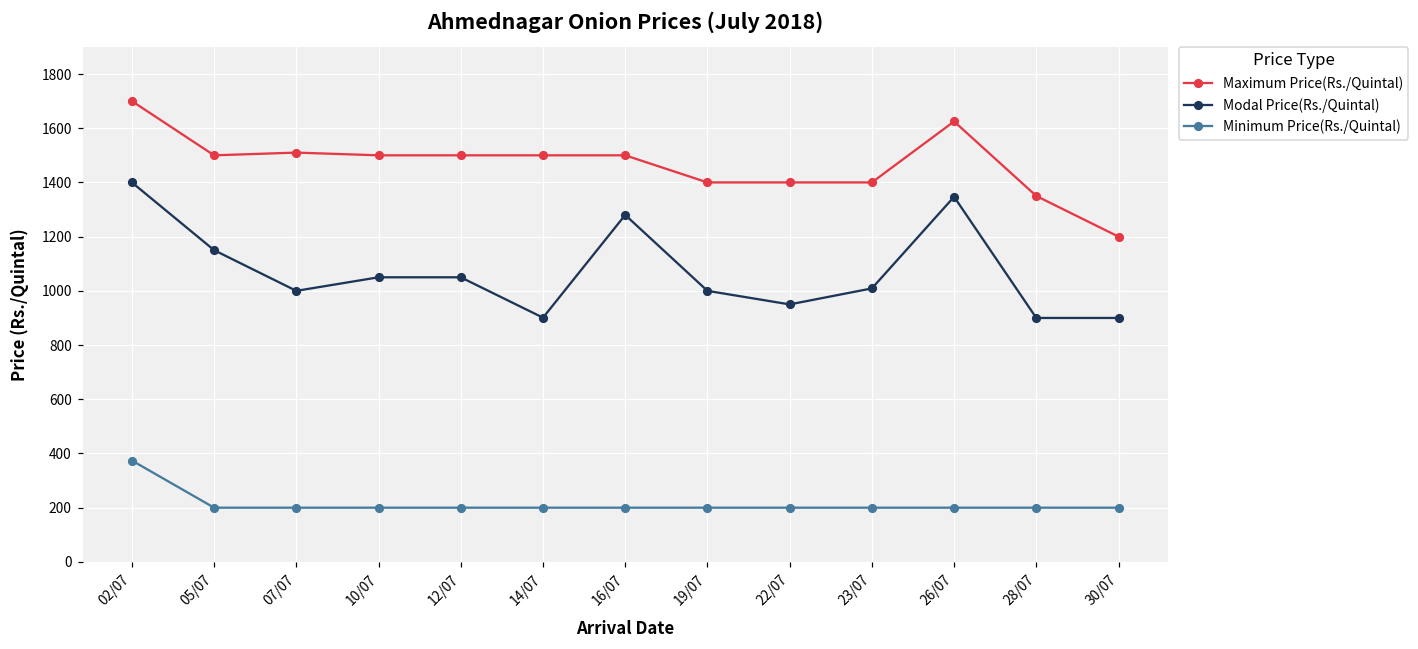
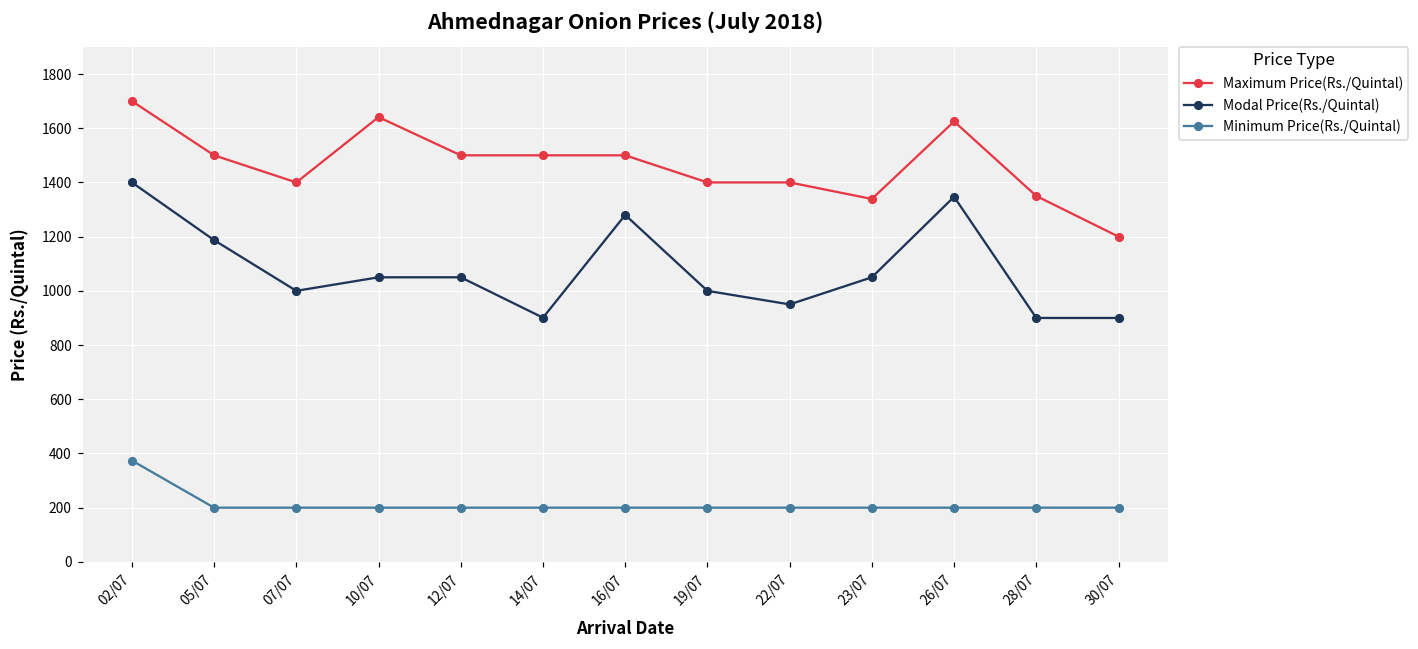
  {
    "Maximum Price(Rs./Quintal)": {
      "02/07": 1700,
      "05/07": 1500,
-     "07/07": 1510,
-     "10/07": 1500,
+     "07/07": 1400,
+     "10/07": 1640,
      "12/07": 1500,
      "14/07": 1500,
      "16/07": 1500,
      "19/07": 1400,
      "22/07": 1400,
-     "23/07": 1400,
+     "23/07": 1340,
      "26/07": 1630,
      "28/07": 1350,
      "30/07": 1200
    },
    "Modal Price(Rs./Quintal)": {
      "02/07": 1400,
-     "05/07": 1150,
+     "05/07": 1190,
      "07/07": 1000,
      "10/07": 1050,
      "12/07": 1050,
      "14/07": 900,
      "16/07": 1280,
      "19/07": 1000,
      "22/07": 950,
-     "23/07": 1010,
+     "23/07": 1050,
      "26/07": 1350,
      "28/07": 900,
      "30/07": 900
    },
    "Minimum Price(Rs./Quintal)": {
      "02/07": 370,
      "05/07": 200,
      "07/07": 200,
      "10/07": 200,
      "12/07": 200,
      "14/07": 200,
      "16/07": 200,
      "19/07": 200,
      "22/07": 200,
      "23/07": 200,
      "26/07": 200,
      "28/07": 200,
      "30/07": 200
    }
  }
